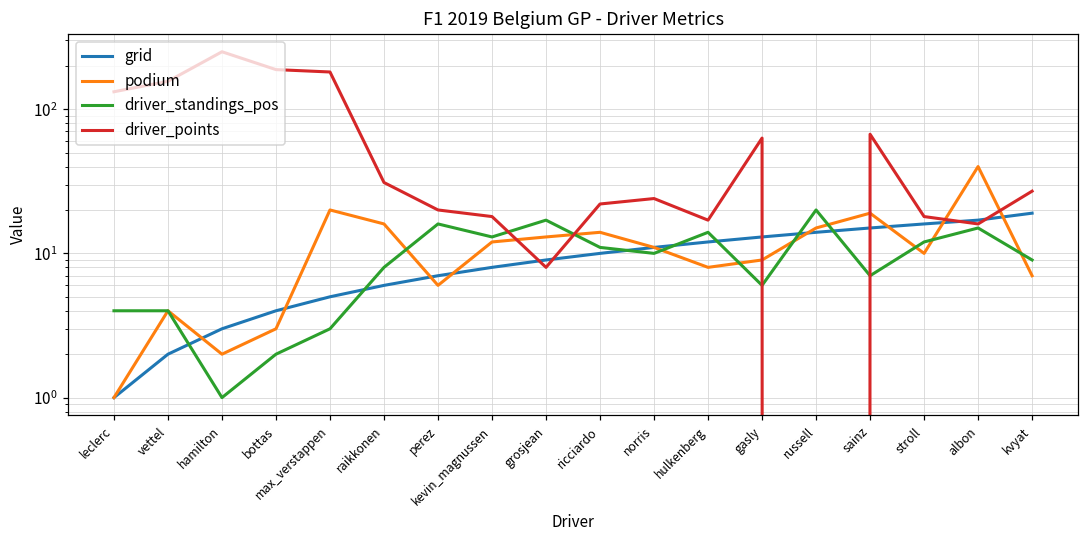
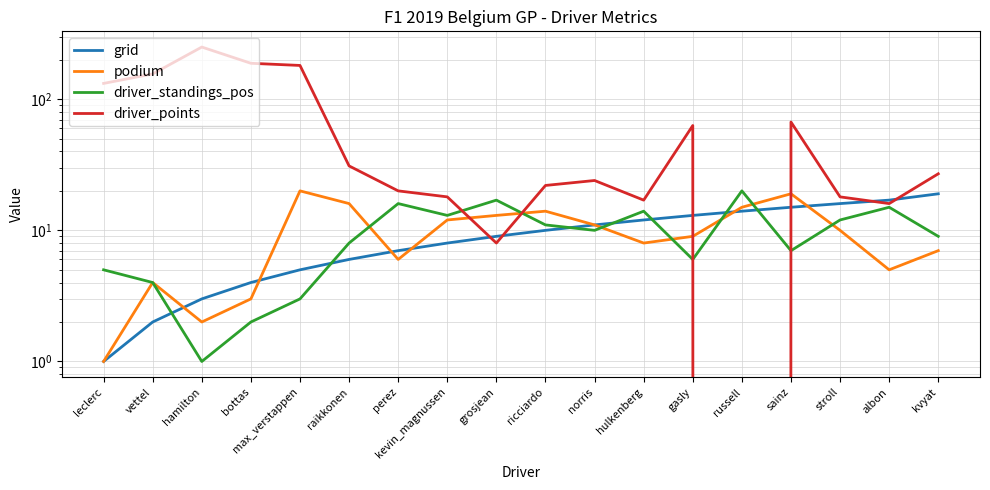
  {
    "grid": {
      "vettel": 2,
      "hamilton": 3,
      "bottas": 4,
      "max_verstappen": 5,
      "raikkonen": 6,
      "perez": 7,
      "kevin_magnussen": 8,
      "grosjean": 9,
      "ricciardo": 10,
      "hulkenberg": 12,
      "gasly": 13,
      "russell": 14,
      "sainz": 15,
      "stroll": 16,
      "albon": 17,
      "kvyat": 19
    },
    "podium": {
      "hamilton": 2,
      "bottas": 3,
      "max_verstappen": 20,
      "raikkonen": 16,
      "perez": 6,
      "kevin_magnussen": 12,
      "grosjean": 13,
      "ricciardo": 14,
      "hulkenberg": 8,
      "gasly": 9,
      "russell": 15,
      "sainz": 19,
      "stroll": 10,
-     "albon": 40,
+     "albon": 5,
      "kvyat": 7
    },
    "driver_standings_pos": {
-     "leclerc": 4,
+     "leclerc": 5,
      "hamilton": 1,
      "bottas": 2,
      "max_verstappen": 3,
      "raikkonen": 8,
      "perez": 16,
      "kevin_magnussen": 13,
      "grosjean": 17,
      "ricciardo": 11,
      "norris": 10,
      "hulkenberg": 14,
      "gasly": 6,
      "russell": 20,
      "sainz": 7,
      "stroll": 12,
      "albon": 15,
      "kvyat": 9
    },
    "driver_points": {
      "max_verstappen": 180,
      "raikkonen": 31,
      "perez": 20,
      "kevin_magnussen": 18,
      "grosjean": 8,
      "ricciardo": 22,
      "norris": 24,
      "hulkenberg": 17,
      "gasly": 60,
      "sainz": 70,
      "stroll": 18,
      "albon": 16,
      "kvyat": 27
    }
  }
